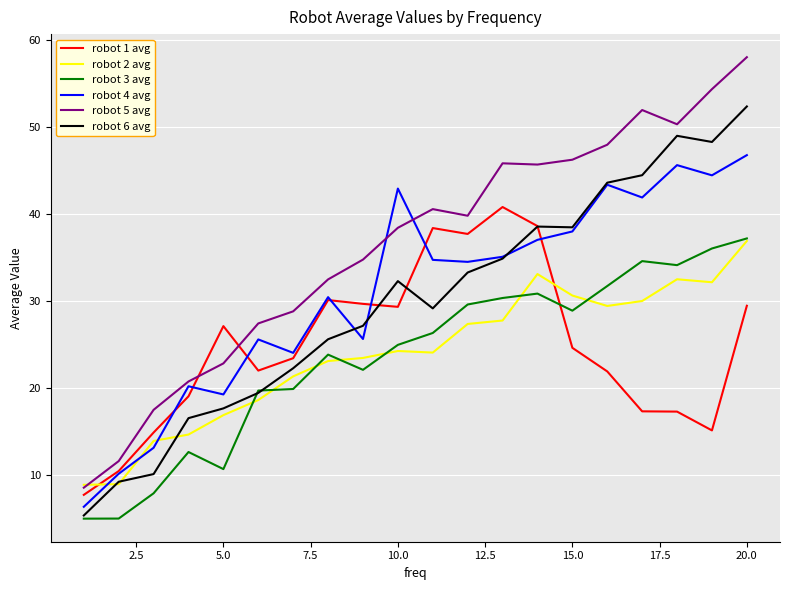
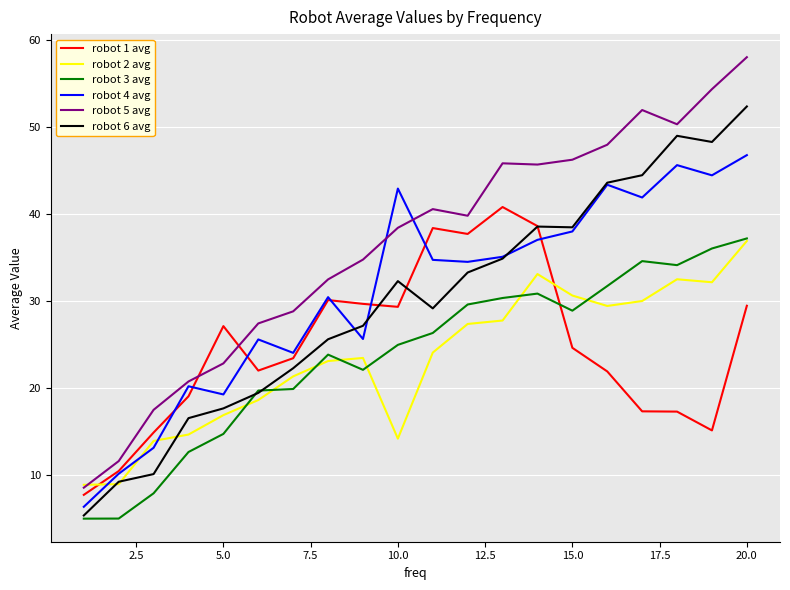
  {
    "robot 1 avg": {
      "5.0": 27,
      "10.0": 29,
      "15.0": 25,
      "20.0": 29
    },
    "robot 2 avg": {
      "5.0": 17,
-     "10.0": 24,
+     "10.0": 14,
      "15.0": 31,
      "20.0": 37
    },
    "robot 3 avg": {
-     "5.0": 11,
+     "5.0": 15,
      "10.0": 25,
      "15.0": 29,
      "20.0": 37
    },
    "robot 4 avg": {
      "5.0": 19,
      "10.0": 43,
      "15.0": 38,
      "20.0": 47
    },
    "robot 5 avg": {
      "5.0": 23,
      "10.0": 38,
      "15.0": 46,
      "20.0": 58
    },
    "robot 6 avg": {
      "5.0": 18,
      "10.0": 32,
      "15.0": 38,
      "20.0": 52
    }
  }
